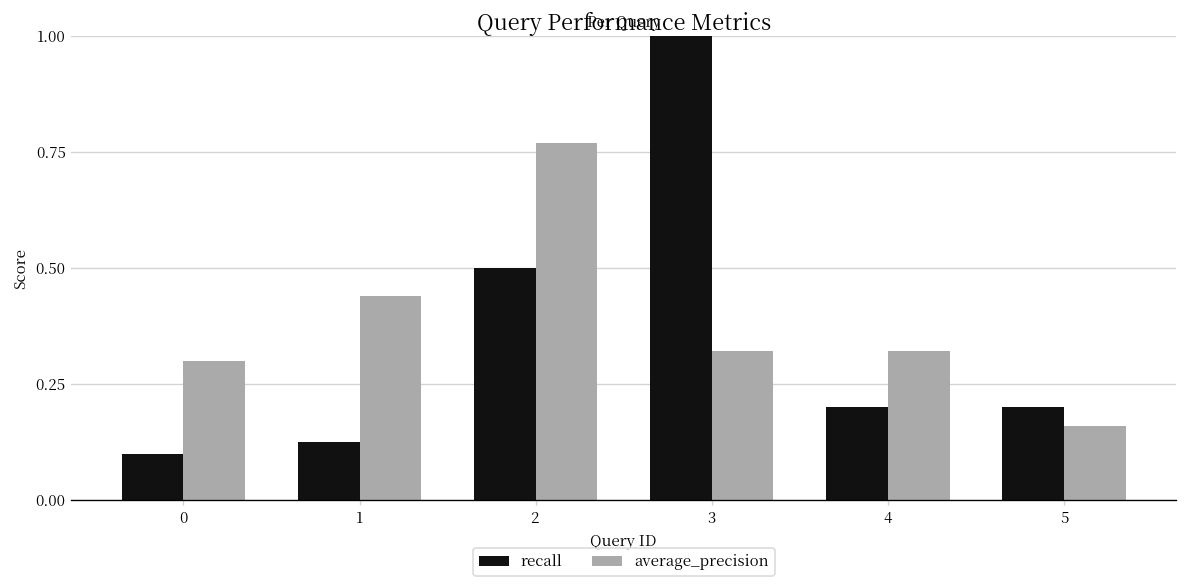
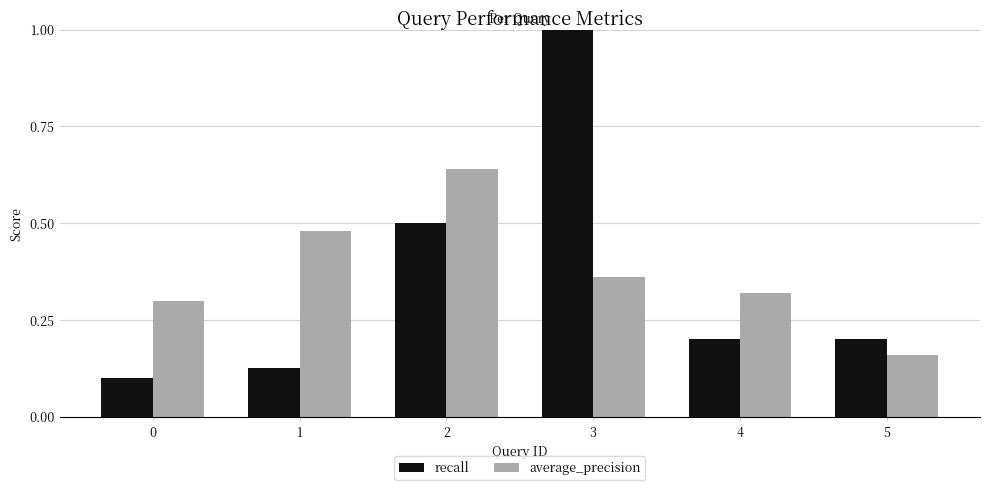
  {
    "recall": {
      "0": 0.10,
      "1": 0.13,
      "2": 0.50,
      "3": 1.00,
      "4": 0.20,
      "5": 0.20
    },
    "average_precision": {
      "0": 0.30,
-     "1": 0.44,
-     "2": 0.77,
-     "3": 0.32,
+     "1": 0.48,
+     "2": 0.64,
+     "3": 0.36,
      "4": 0.32,
      "5": 0.16
    }
  }
